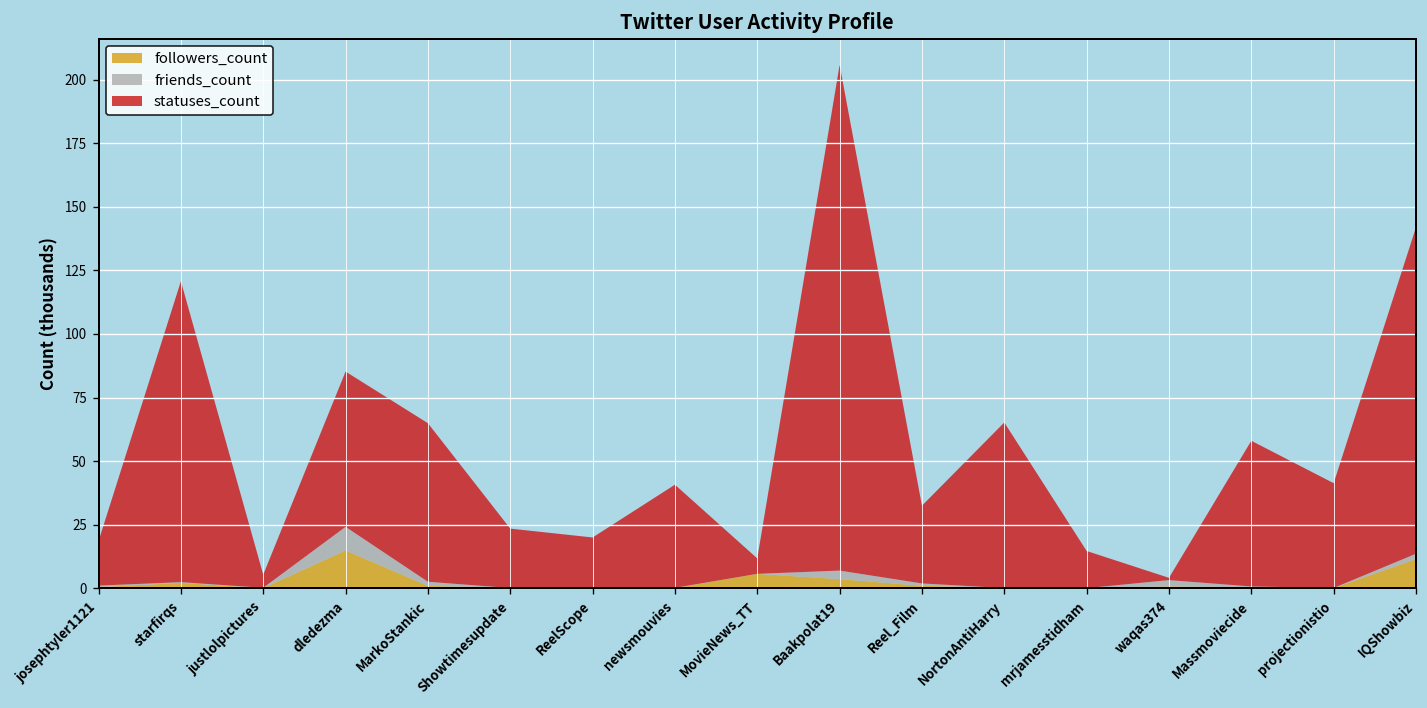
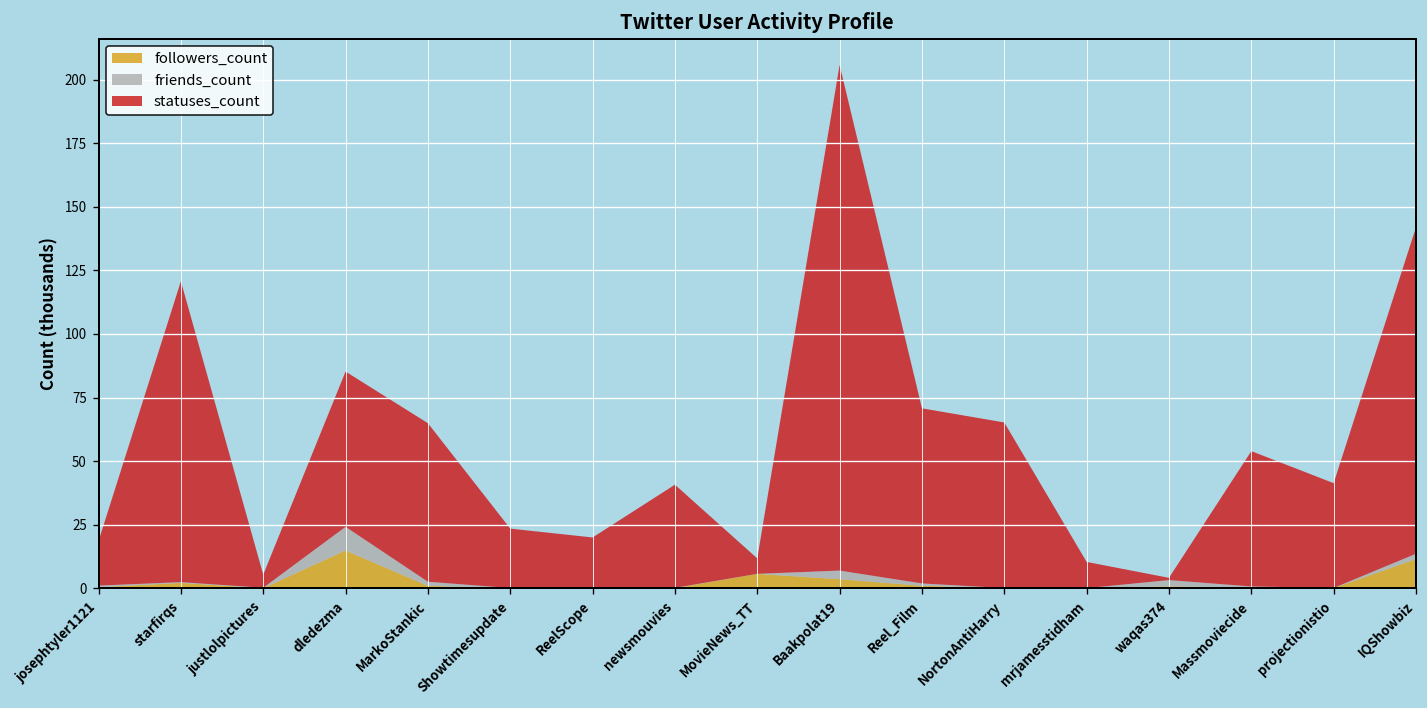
  {
    "followers_count": {
      "dledezma": 15,
      "Baakpolat19": 4,
      "IQShowbiz": 11
    },
    "friends_count": {
      "dledezma": 9,
      "MarkoStankic": 2,
      "Baakpolat19": 3,
      "IQShowbiz": 2
    },
    "statuses_count": {
      "josephtyler1121": 18,
      "starfirqs": 118,
      "justlolpictures": 5,
      "dledezma": 61,
      "MarkoStankic": 62,
      "Showtimesupdate": 23,
      "ReelScope": 20,
      "newsmouvies": 41,
      "MovieNews_TT": 6,
      "Baakpolat19": 199,
-     "Reel_Film": 31,
+     "Reel_Film": 69,
      "NortonAntiHarry": 65,
-     "mrjamesstidham": 15,
-     "Massmoviecide": 57,
+     "mrjamesstidham": 10,
+     "Massmoviecide": 53,
      "projectionistio": 41,
      "IQShowbiz": 128
    }
  }
